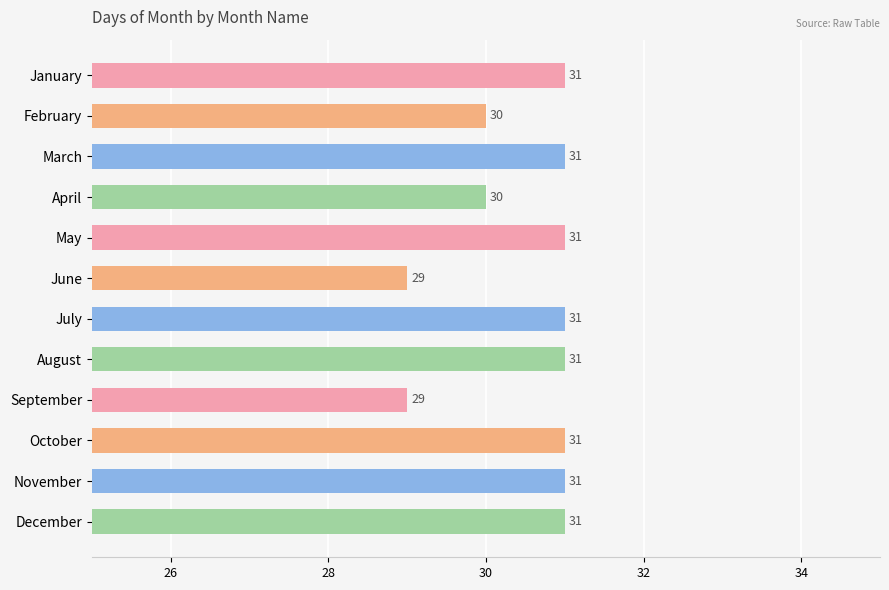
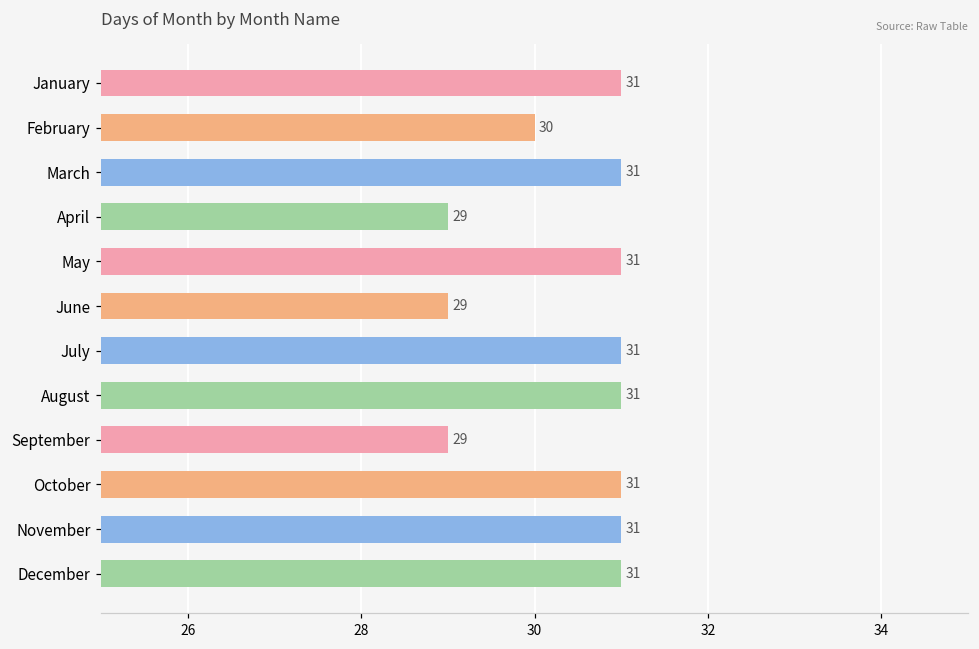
  {
    "January": 31,
    "February": 30,
    "March": 31,
-   "April": 30,
+   "April": 29,
    "May": 31,
    "June": 29,
    "July": 31,
    "August": 31,
    "September": 29,
    "October": 31,
    "November": 31,
    "December": 31
  }
